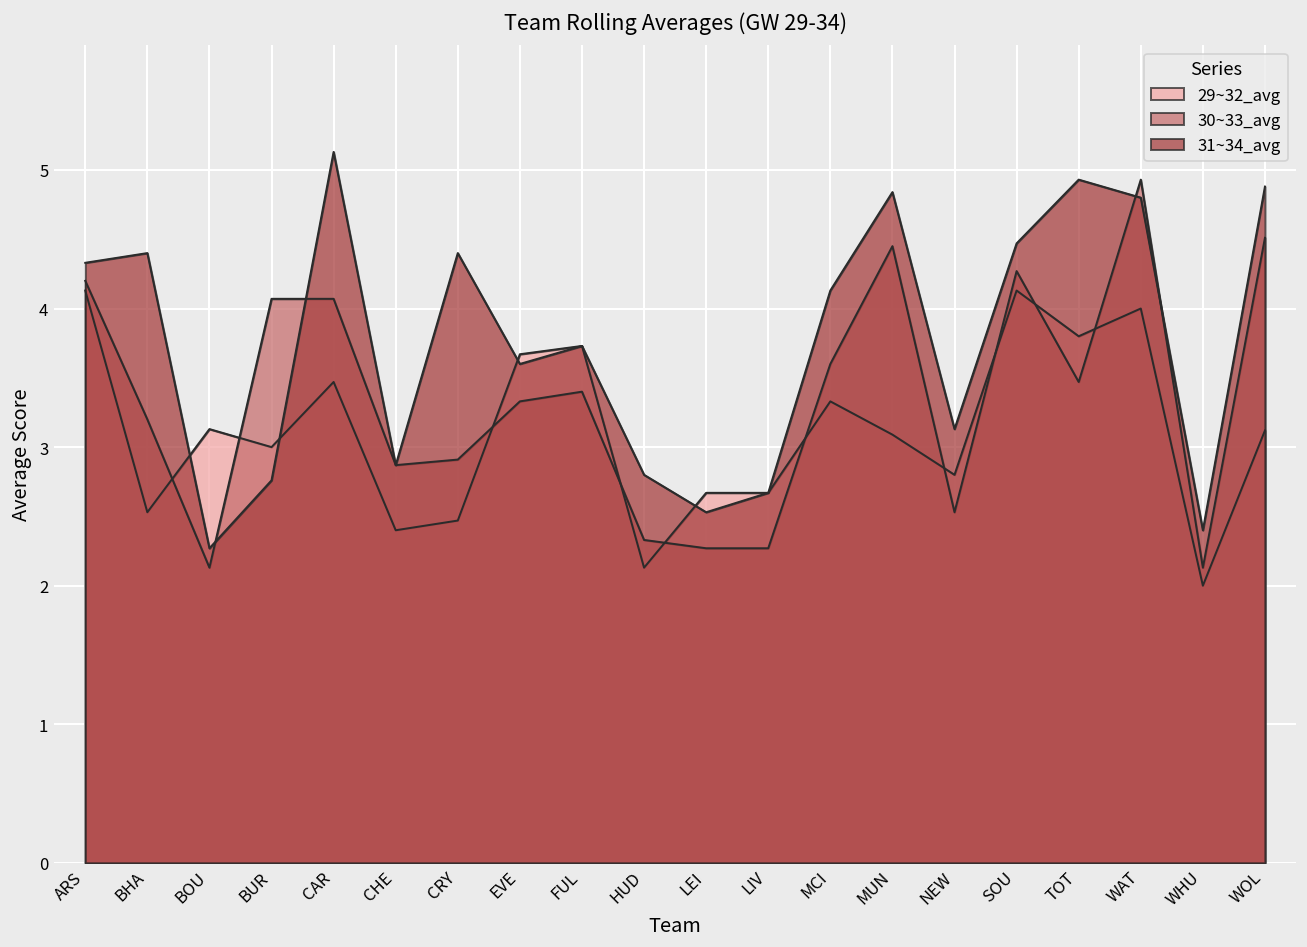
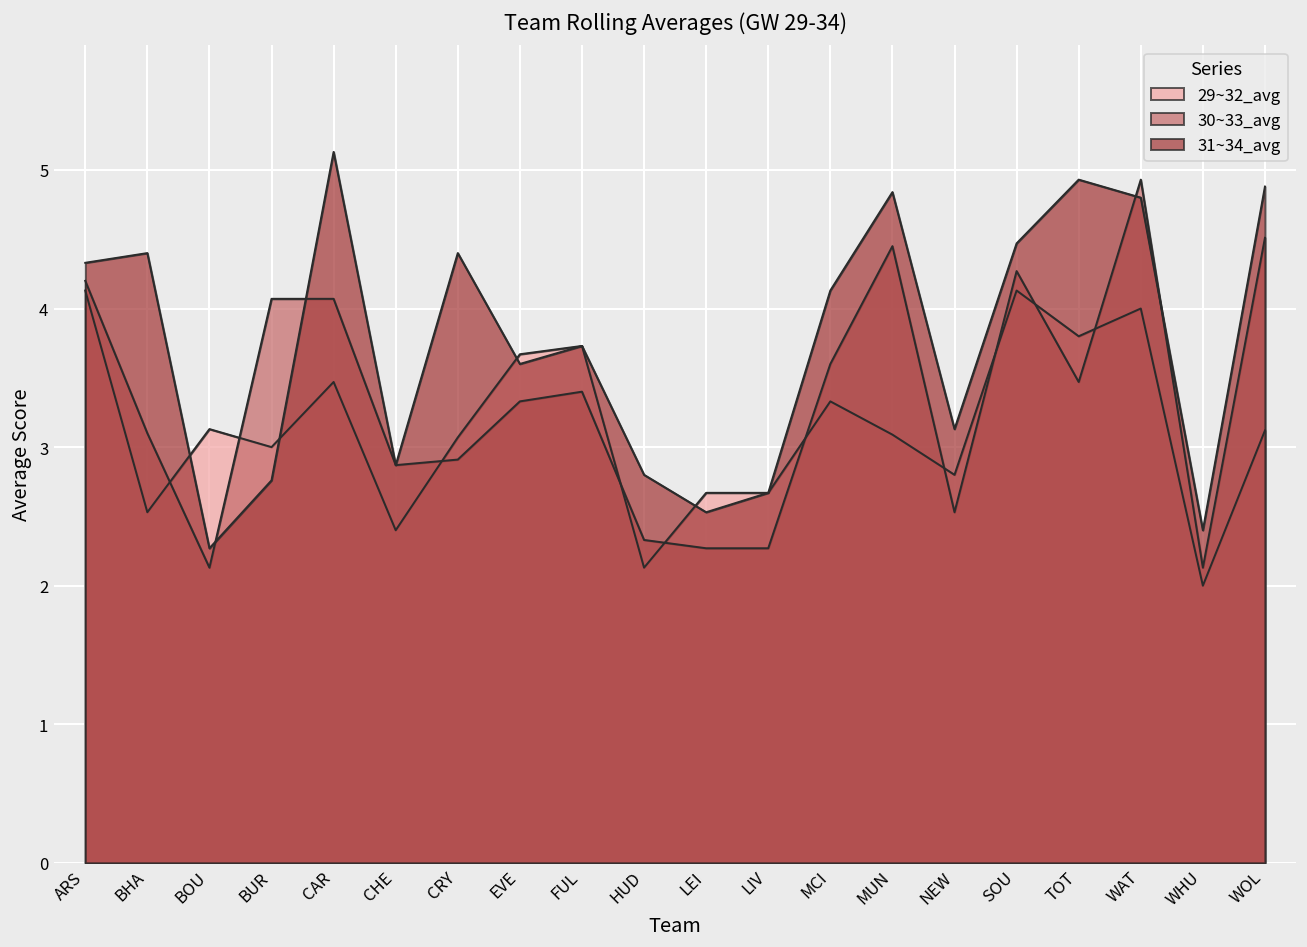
  {
    "29~32_avg": {
      "ARS": 4.13,
      "BHA": 2.53,
      "BOU": 3.13,
      "BUR": 3.00,
      "CAR": 3.47,
      "CHE": 2.40,
-     "CRY": 2.47,
+     "CRY": 3.07,
      "EVE": 3.67,
      "HUD": 2.13,
      "LEI": 2.67,
      "MCI": 3.33,
      "MUN": 3.09,
      "NEW": 2.80,
      "SOU": 4.13,
      "TOT": 3.80,
      "WAT": 4.00,
      "WHU": 2.00,
      "WOL": 3.12
    },
    "30~33_avg": {
      "ARS": 4.2,
-     "BHA": 3.2,
+     "BHA": 3.1,
      "BOU": 2.13,
      "BUR": 4.07,
      "CAR": 4.07,
      "CRY": 2.9,
      "EVE": 3.33,
      "FUL": 3.4,
      "HUD": 2.33,
      "LEI": 2.27,
      "LIV": 2.27,
      "MCI": 3.6,
      "MUN": 4.45,
      "NEW": 2.53,
      "SOU": 4.27,
      "TOT": 3.47,
      "WAT": 4.93,
      "WHU": 2.13,
      "WOL": 4.5
    },
    "31~34_avg": {
      "ARS": 4.33,
      "BHA": 4.40,
      "BOU": 2.27,
      "BUR": 2.76,
      "CAR": 5.13,
      "CRY": 4.40,
      "EVE": 3.60,
      "HUD": 2.80,
      "LEI": 2.53,
      "MCI": 4.13,
      "MUN": 4.84,
      "NEW": 3.13,
      "SOU": 4.47,
      "TOT": 4.93,
      "WAT": 4.80,
      "WHU": 2.40,
      "WOL": 4.88
    }
  }
